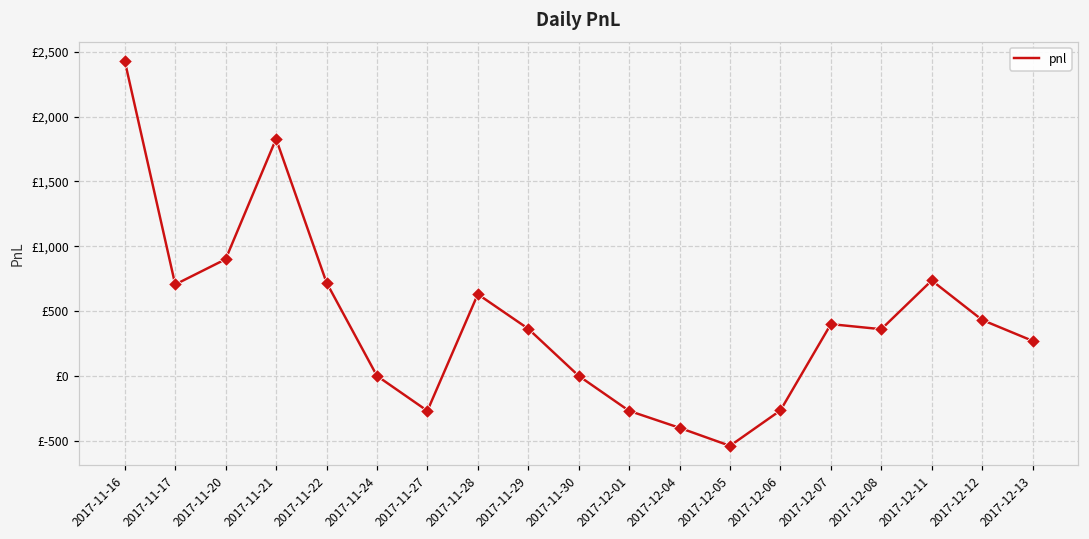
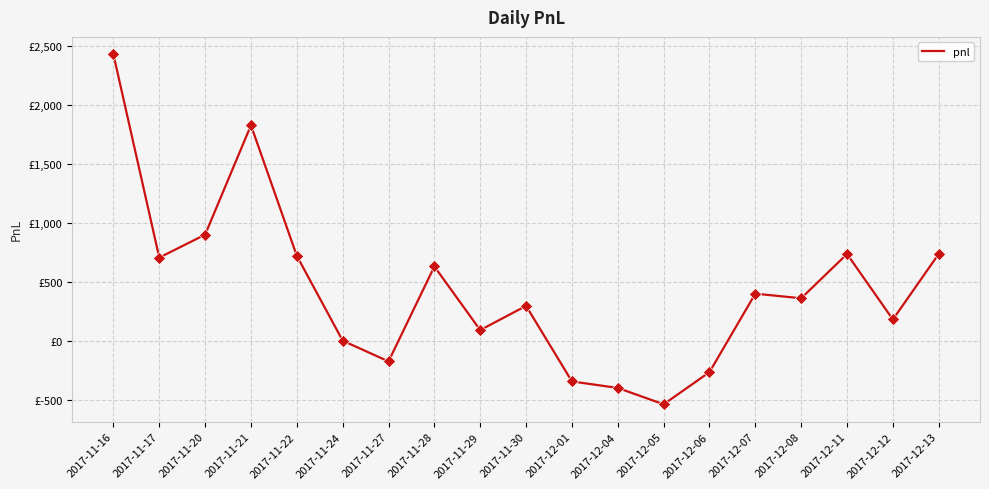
  {
    "2017-11-16": "£2,430",
    "2017-11-17": "£710",
    "2017-11-20": "£900",
    "2017-11-21": "£1,830",
    "2017-11-22": "£720",
    "2017-11-24": "£0",
-   "2017-11-27": "£-270",
+   "2017-11-27": "£-180",
    "2017-11-28": "£630",
-   "2017-11-29": "£360",
-   "2017-11-30": "£0",
-   "2017-12-01": "£-270",
+   "2017-11-29": "£90",
+   "2017-11-30": "£300",
+   "2017-12-01": "£-350",
    "2017-12-04": "£-400",
    "2017-12-05": "£-540",
    "2017-12-06": "£-270",
    "2017-12-07": "£400",
    "2017-12-08": "£360",
    "2017-12-11": "£740",
-   "2017-12-12": "£430",
-   "2017-12-13": "£270"
+   "2017-12-12": "£180",
+   "2017-12-13": "£740"
  }
